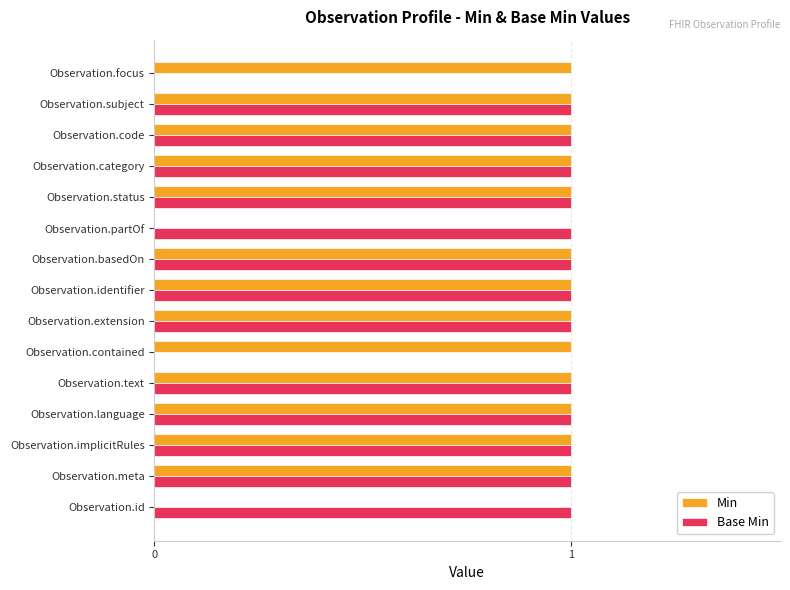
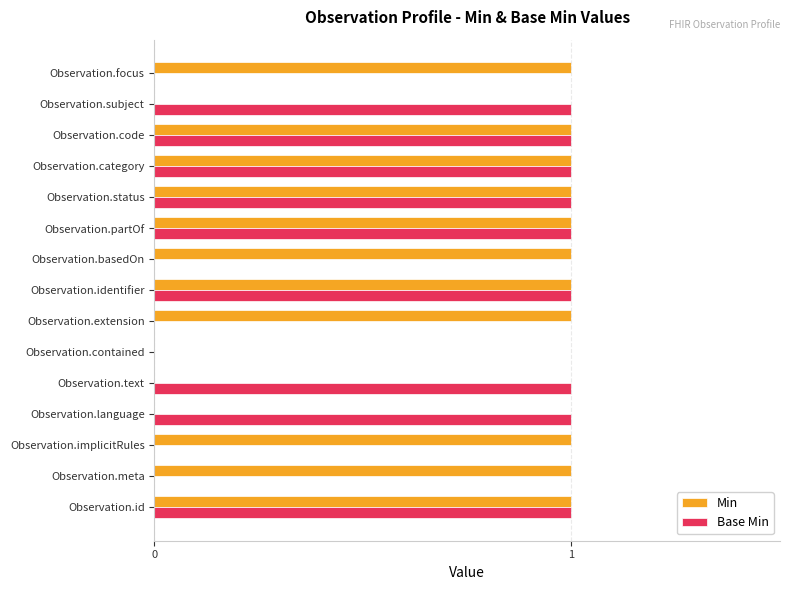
  {
    "Min": {
      "Observation.focus": 1,
-     "Observation.subject": 1,
+     "Observation.subject": 0,
      "Observation.code": 1,
      "Observation.category": 1,
      "Observation.status": 1,
-     "Observation.partOf": 0,
+     "Observation.partOf": 1,
      "Observation.basedOn": 1,
      "Observation.identifier": 1,
      "Observation.extension": 1,
-     "Observation.contained": 1,
-     "Observation.text": 1,
-     "Observation.language": 1,
+     "Observation.contained": 0,
+     "Observation.text": 0,
+     "Observation.language": 0,
      "Observation.implicitRules": 1,
      "Observation.meta": 1,
-     "Observation.id": 0
+     "Observation.id": 1
    },
    "Base Min": {
      "Observation.focus": 0,
      "Observation.subject": 1,
      "Observation.code": 1,
      "Observation.category": 1,
      "Observation.status": 1,
      "Observation.partOf": 1,
-     "Observation.basedOn": 1,
+     "Observation.basedOn": 0,
      "Observation.identifier": 1,
-     "Observation.extension": 1,
+     "Observation.extension": 0,
      "Observation.contained": 0,
      "Observation.text": 1,
      "Observation.language": 1,
-     "Observation.implicitRules": 1,
-     "Observation.meta": 1,
+     "Observation.implicitRules": 0,
+     "Observation.meta": 0,
      "Observation.id": 1
    }
  }
